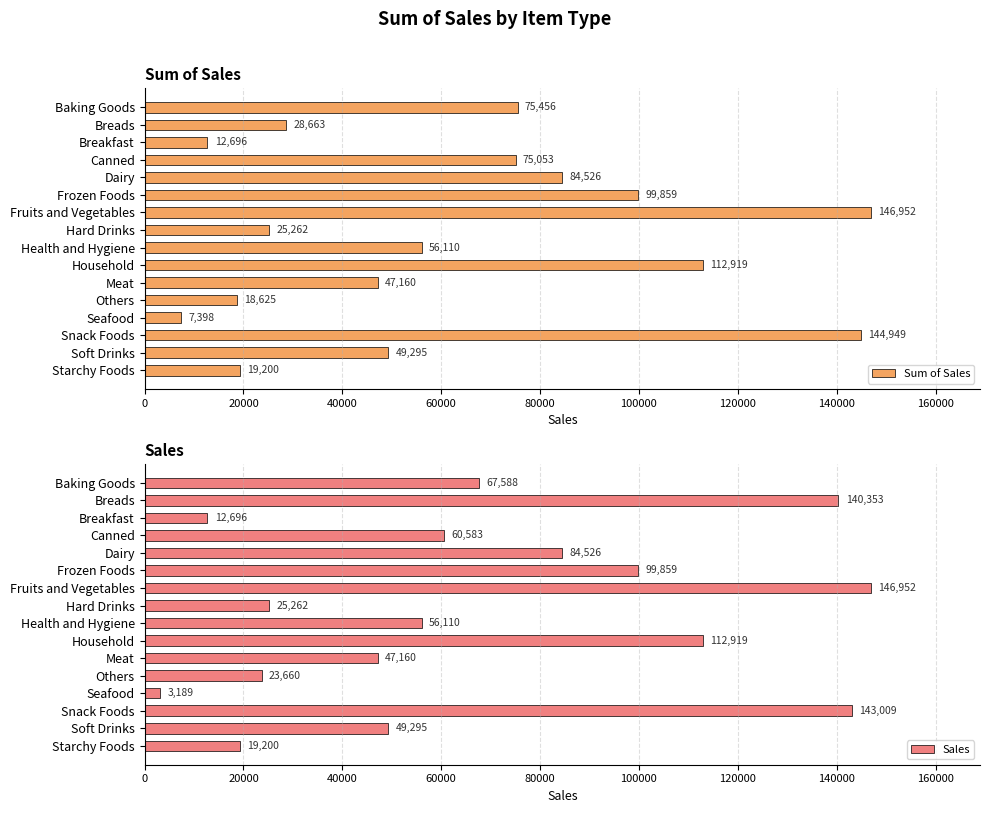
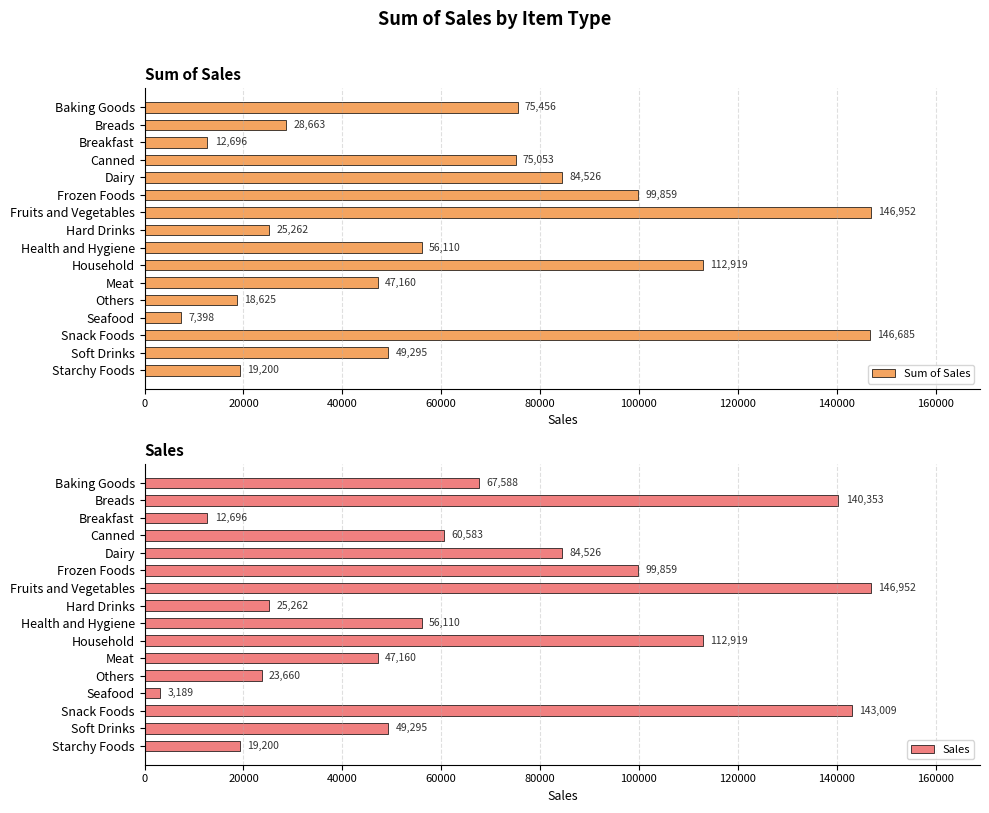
  {
    "Sum of Sales": {
      "Baking Goods": "75,456",
      "Breads": "28,663",
      "Breakfast": "12,696",
      "Canned": "75,053",
      "Dairy": "84,526",
      "Frozen Foods": "99,859",
      "Fruits and Vegetables": "146,952",
      "Hard Drinks": "25,262",
      "Health and Hygiene": "56,110",
      "Household": "112,919",
      "Meat": "47,160",
      "Others": "18,625",
      "Seafood": "7,398",
-     "Snack Foods": "144,949",
+     "Snack Foods": "146,685",
      "Soft Drinks": "49,295",
      "Starchy Foods": "19,200"
    },
    "Sales": {
      "Baking Goods": "67,588",
      "Breads": "140,353",
      "Breakfast": "12,696",
      "Canned": "60,583",
      "Dairy": "84,526",
      "Frozen Foods": "99,859",
      "Fruits and Vegetables": "146,952",
      "Hard Drinks": "25,262",
      "Health and Hygiene": "56,110",
      "Household": "112,919",
      "Meat": "47,160",
      "Others": "23,660",
      "Seafood": "3,189",
      "Snack Foods": "143,009",
      "Soft Drinks": "49,295",
      "Starchy Foods": "19,200"
    }
  }
